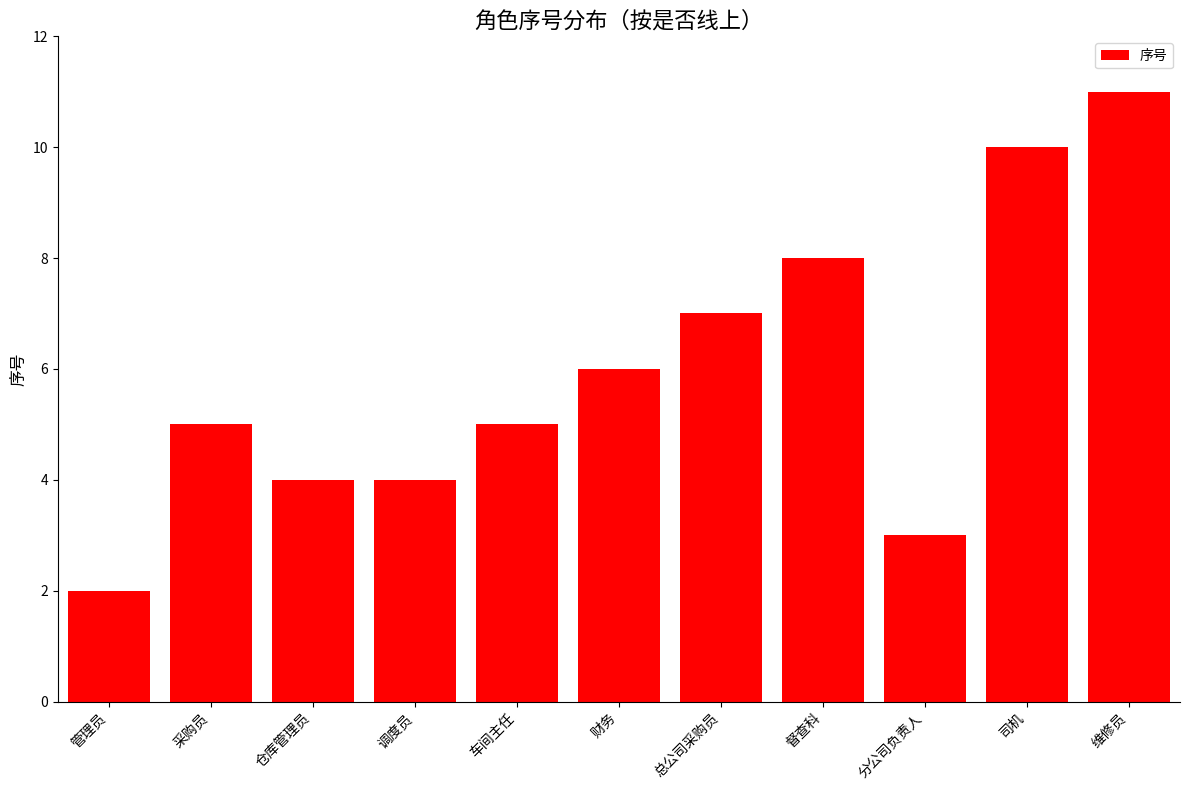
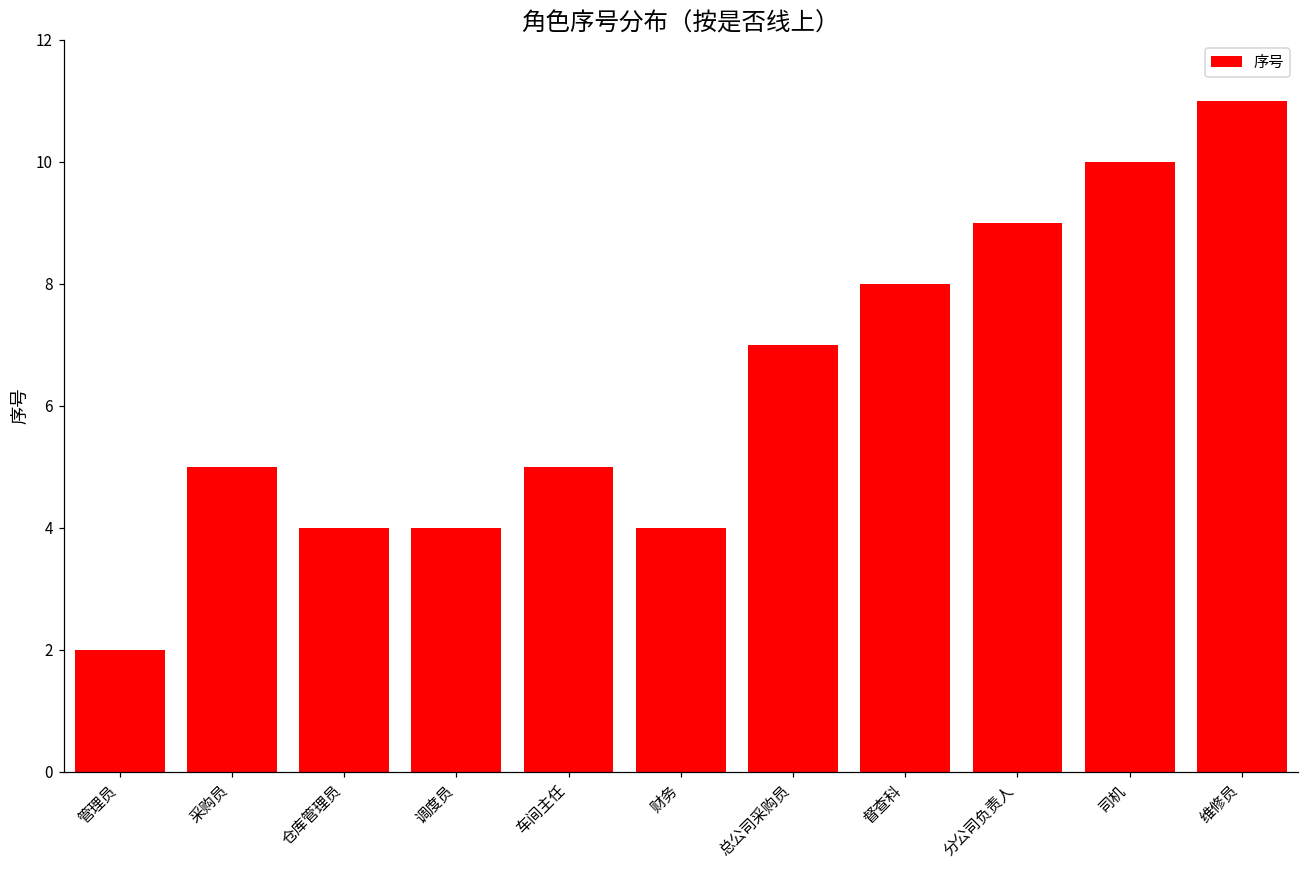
  {
    "管理员": 2,
    "采购员": 5,
    "仓库管理员": 4,
    "调度员": 4,
    "车间主任": 5,
-   "财务": 6,
+   "财务": 4,
    "总公司采购员": 7,
    "督查科": 8,
-   "分公司负责人": 3,
+   "分公司负责人": 9,
    "司机": 10,
    "维修员": 11
  }
